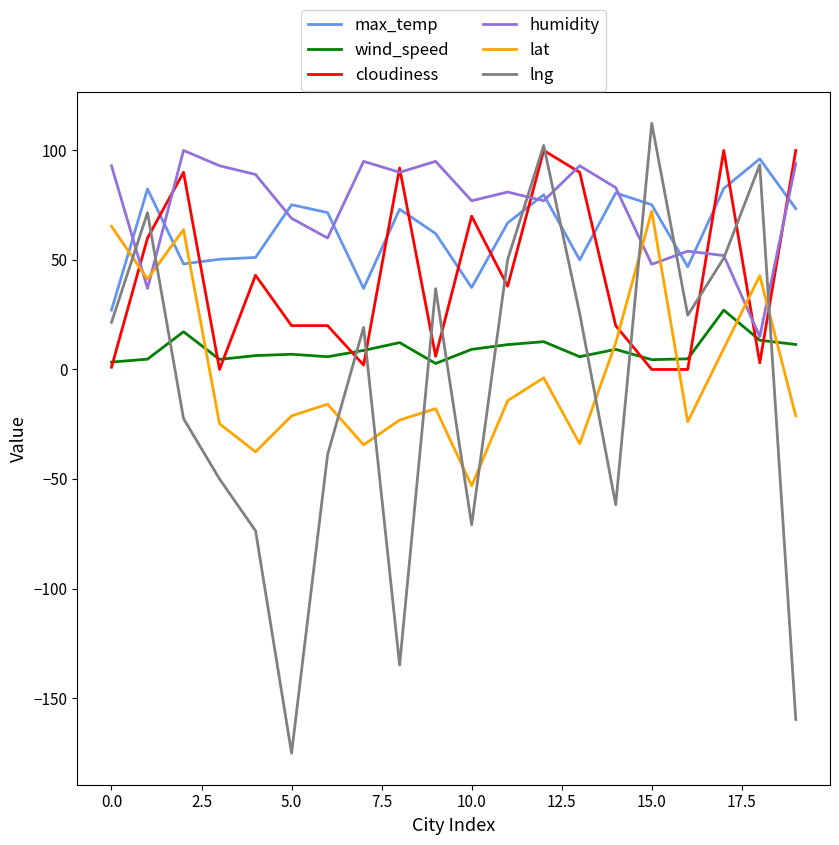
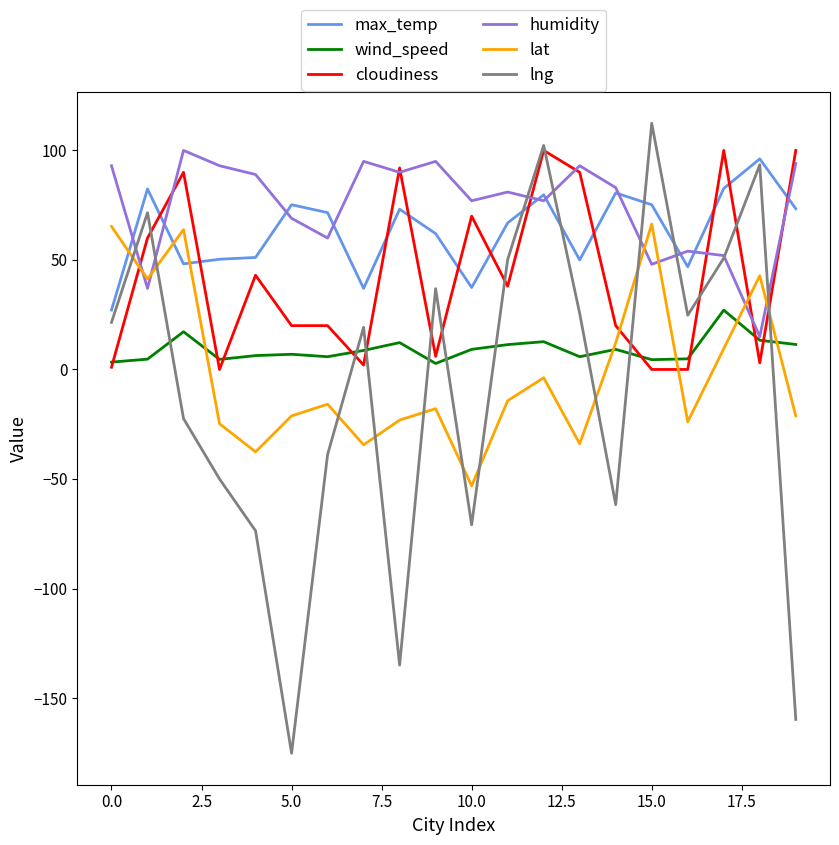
  {
    "max_temp": {
      "0.0": 27,
      "5.0": 75,
      "10.0": 37,
      "15.0": 75
    },
    "wind_speed": {
      "0.0": 3,
      "5.0": 7,
      "10.0": 9,
      "15.0": 4
    },
    "cloudiness": {
      "0.0": 1,
      "5.0": 20,
      "10.0": 70,
      "15.0": 0
    },
    "humidity": {
      "0.0": 93,
      "5.0": 69,
      "10.0": 77,
      "15.0": 48
    },
    "lat": {
      "0.0": 65,
      "5.0": -21,
      "10.0": -53,
-     "15.0": 72
+     "15.0": 66
    },
    "lng": {
      "0.0": 21,
      "5.0": -175,
      "10.0": -71,
      "15.0": 112
    }
  }
